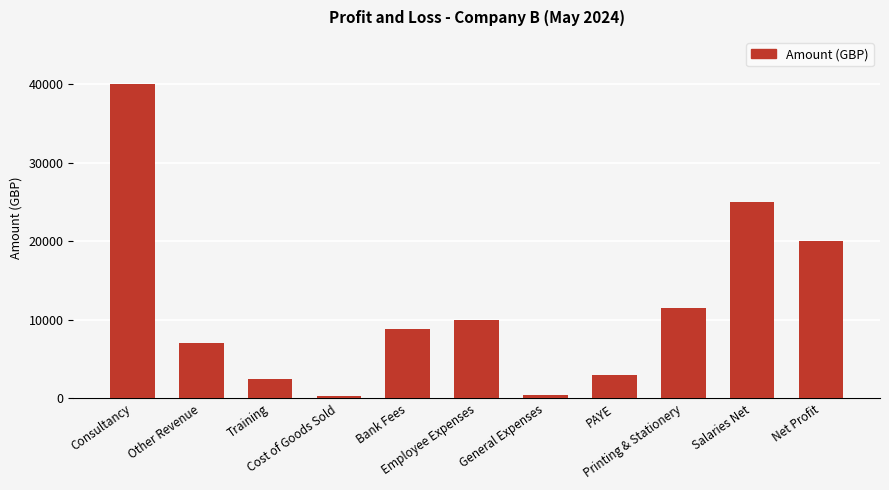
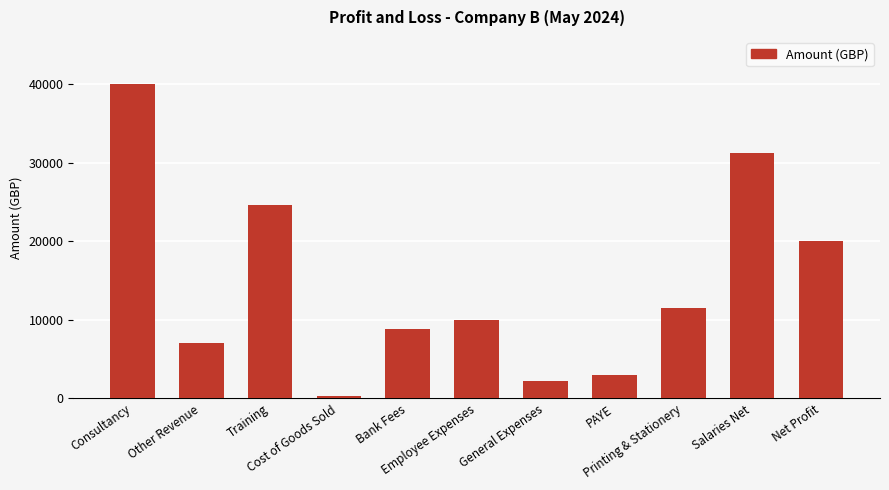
  {
    "Consultancy": 40000,
    "Other Revenue": 7000,
-   "Training": 3000,
+   "Training": 25000,
    "Bank Fees": 9000,
    "Employee Expenses": 10000,
-   "General Expenses": 0,
+   "General Expenses": 2000,
    "PAYE": 3000,
    "Printing & Stationery": 12000,
-   "Salaries Net": 25000,
+   "Salaries Net": 31000,
    "Net Profit": 20000
  }
